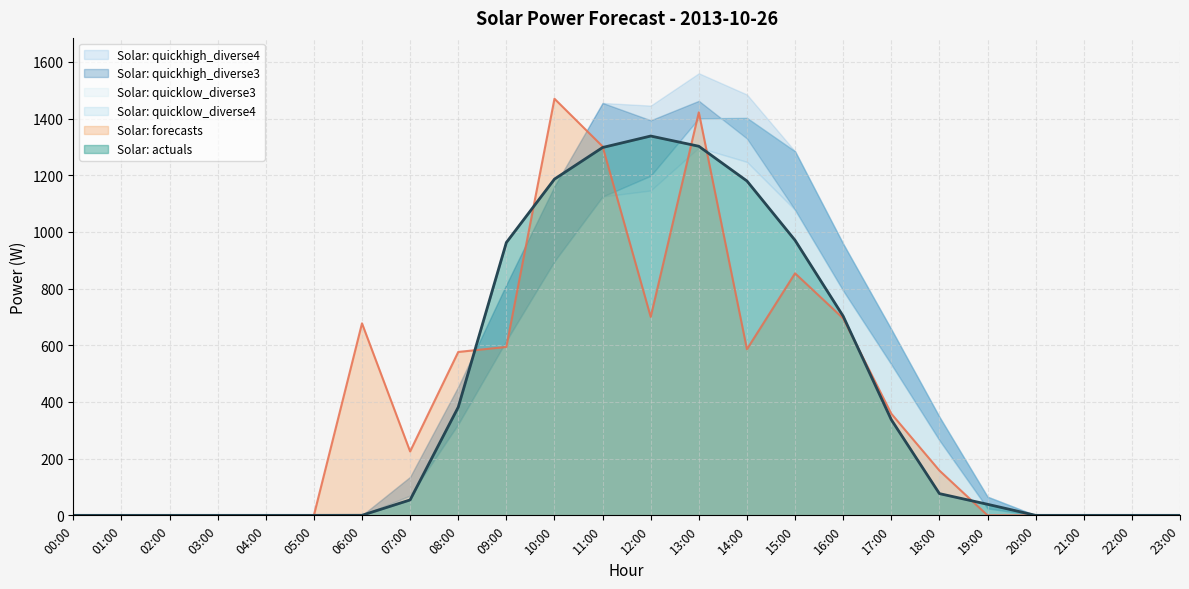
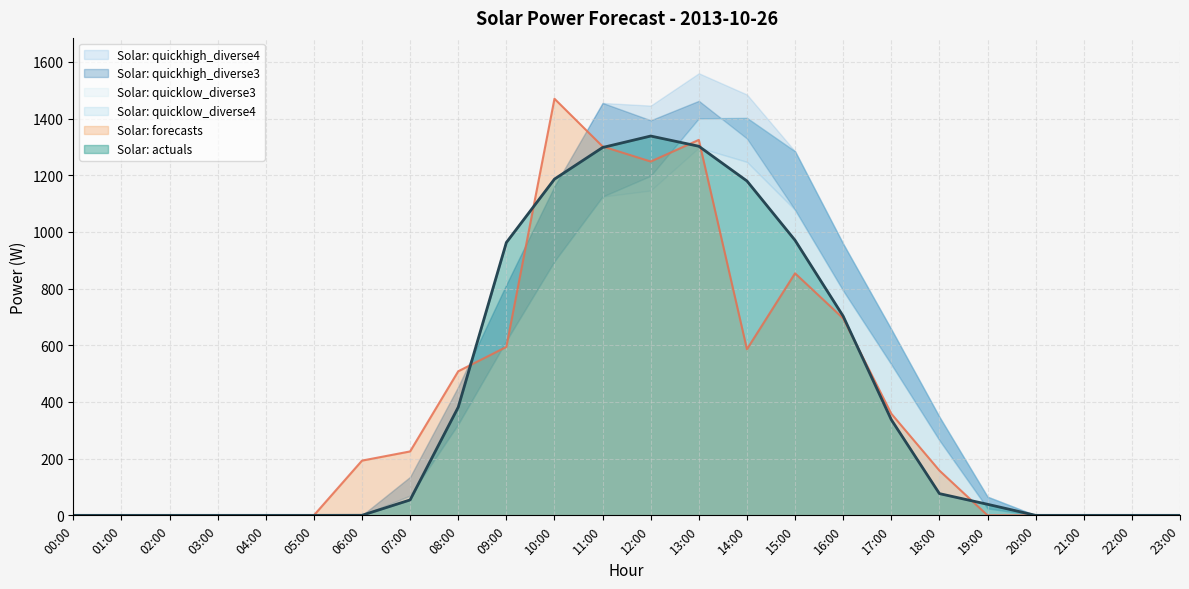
  {
    "Solar: forecasts": {
-     "06:00": 680,
+     "06:00": 190,
      "07:00": 230,
-     "08:00": 580,
+     "08:00": 510,
      "09:00": 590,
      "10:00": 1470,
-     "12:00": 700,
-     "13:00": 1420,
+     "12:00": 1250,
+     "13:00": 1320,
      "14:00": 590,
      "15:00": 850,
      "17:00": 360,
      "18:00": 160,
      "19:00": 0
    }
  }
